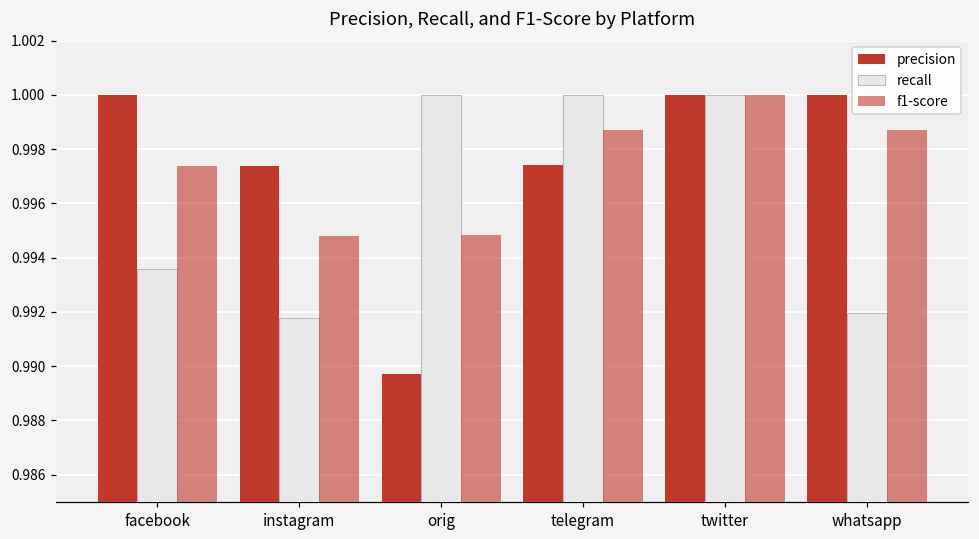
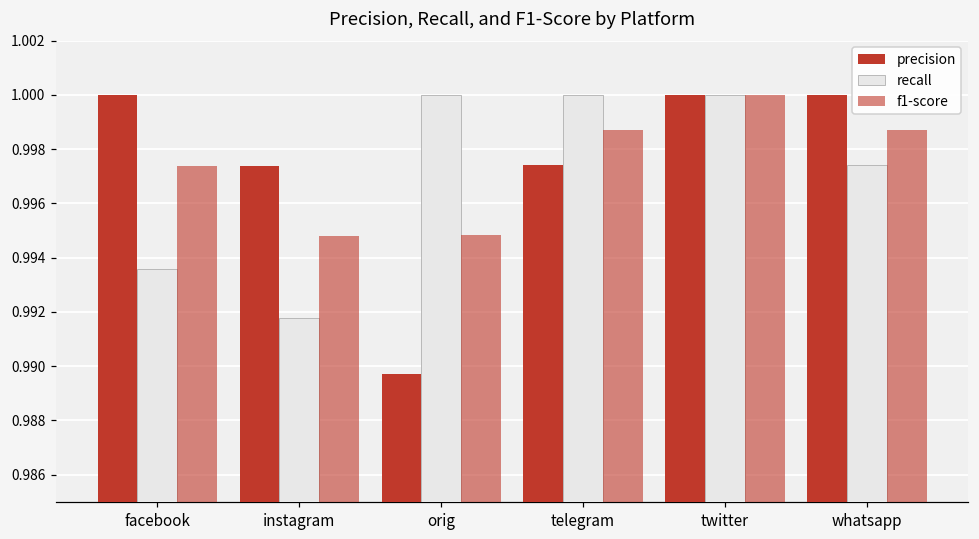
  {
    "recall": {
      "facebook": 0.9936,
      "instagram": 0.9918,
      "orig": 1.0000,
      "telegram": 1.0000,
      "twitter": 1.0000,
-     "whatsapp": 0.9920
+     "whatsapp": 0.9974
    }
  }
